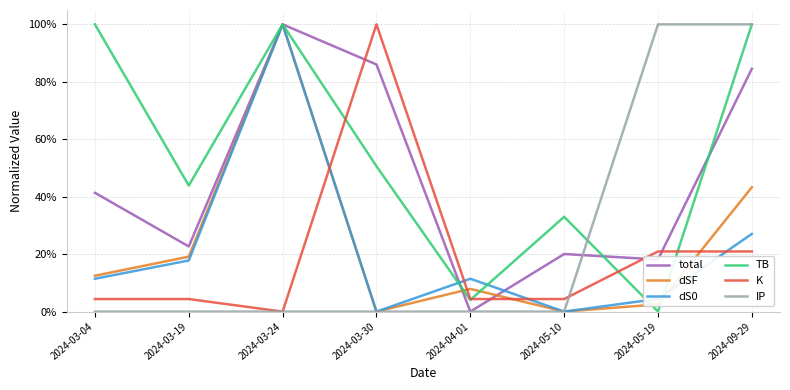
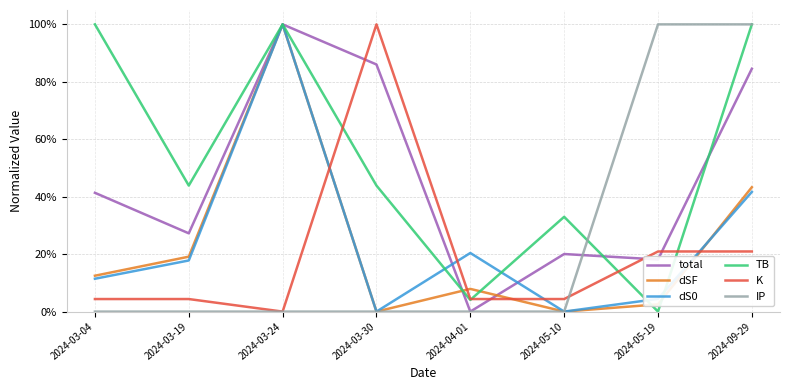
  {
    "total": {
      "2024-03-04": "41%",
-     "2024-03-19": "23%",
+     "2024-03-19": "27%",
      "2024-03-30": "86%",
      "2024-05-10": "20%",
      "2024-09-29": "85%"
    },
    "dS0": {
      "2024-03-04": "11%",
      "2024-03-19": "18%",
-     "2024-04-01": "11%",
-     "2024-09-29": "27%"
+     "2024-04-01": "20%",
+     "2024-09-29": "42%"
    },
    "TB": {
      "2024-03-04": "100%",
      "2024-03-19": "44%",
-     "2024-03-30": "51%",
+     "2024-03-30": "44%",
      "2024-05-10": "33%",
      "2024-05-19": "0%"
    },
    "IP": {
      "2024-03-04": "0%",
      "2024-03-19": "0%",
      "2024-05-19": "100%"
    }
  }
